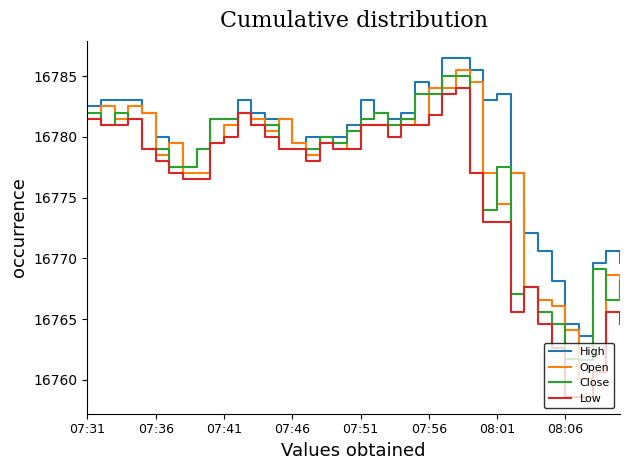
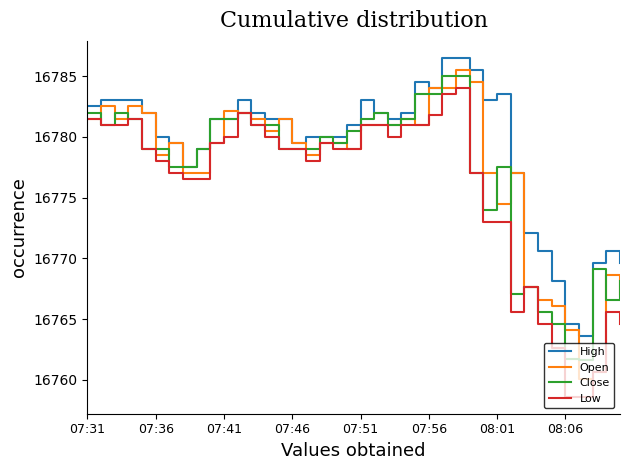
  {
    "High": {
      "07:31": 16782.5,
      "07:36": 16780.0,
      "07:51": 16783.0,
      "08:01": 16783.5,
      "08:06": 16764.6
    },
    "Open": {
      "07:36": 16778.5,
-     "07:41": 16781.0,
+     "07:41": 16782.1,
      "08:01": 16774.5,
      "08:06": 16764.1
    },
    "Close": {
      "07:31": 16782.0,
      "07:36": 16779.0,
      "07:51": 16781.5,
      "07:56": 16783.5,
      "08:01": 16777.5
    },
    "Low": {
      "07:36": 16778.0,
      "07:41": 16780.0,
      "07:56": 16781.8,
      "08:01": 16773.0
    }
  }
